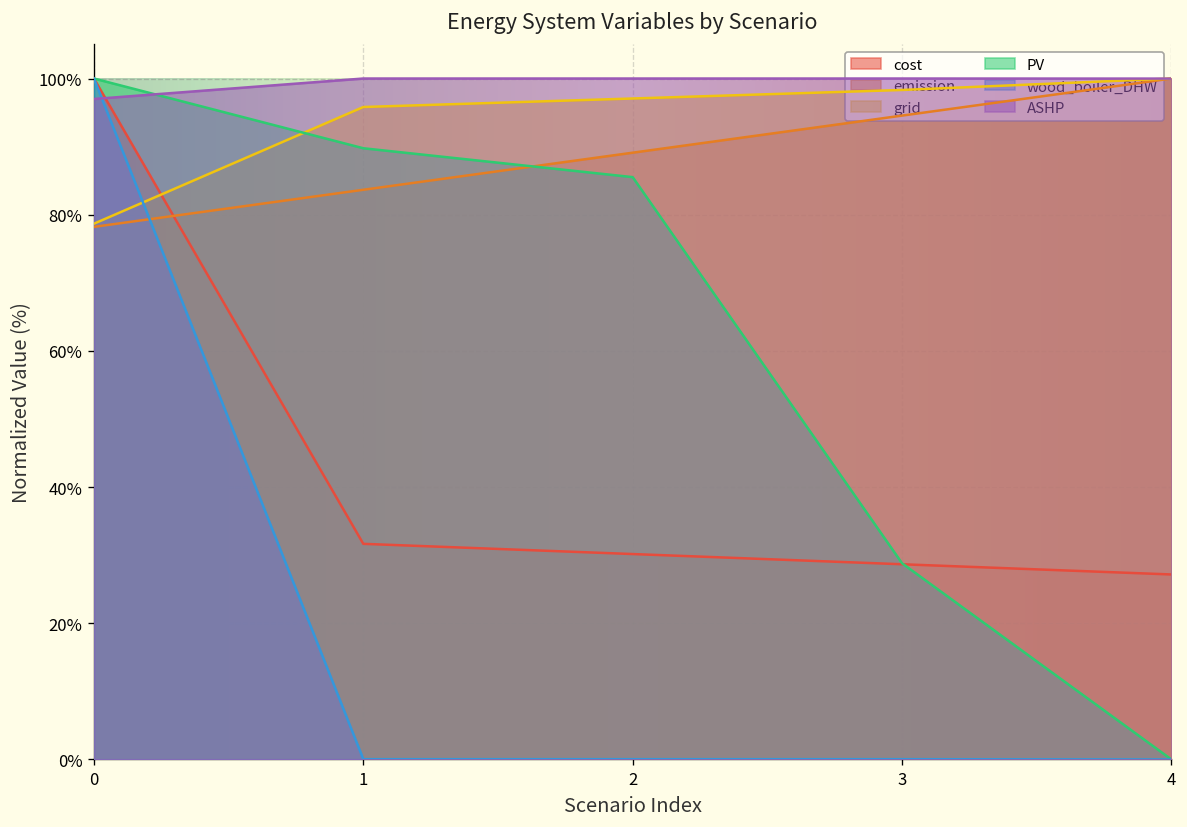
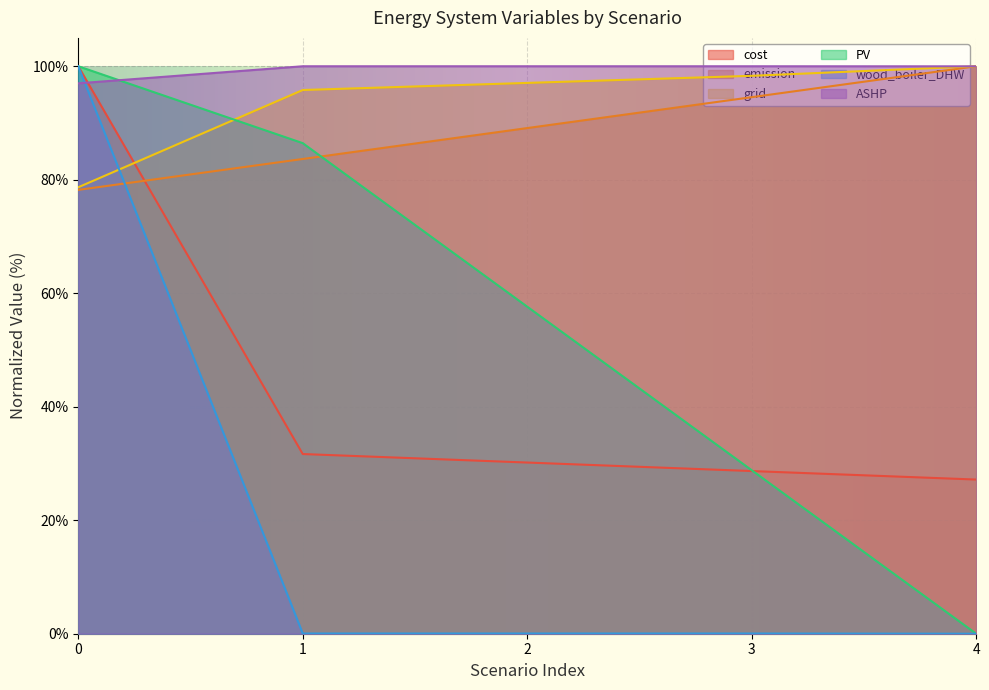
  {
    "grid": {
      "0": "79%",
      "1": "96%",
      "2": "97%"
    },
    "PV": {
-     "1": "90%",
-     "2": "86%"
+     "1": "86%",
+     "2": "58%"
    },
    "wood_boiler_DHW": {
      "1": "0%",
      "2": "0%",
      "3": "0%"
    },
    "ASHP": {
      "0": "97%",
      "1": "100%",
      "2": "100%"
    }
  }
